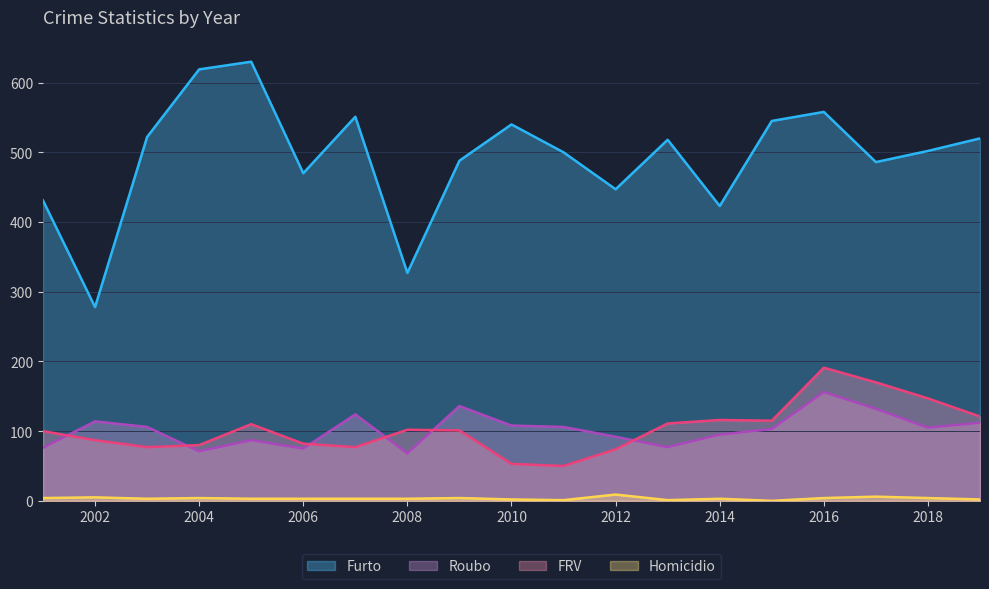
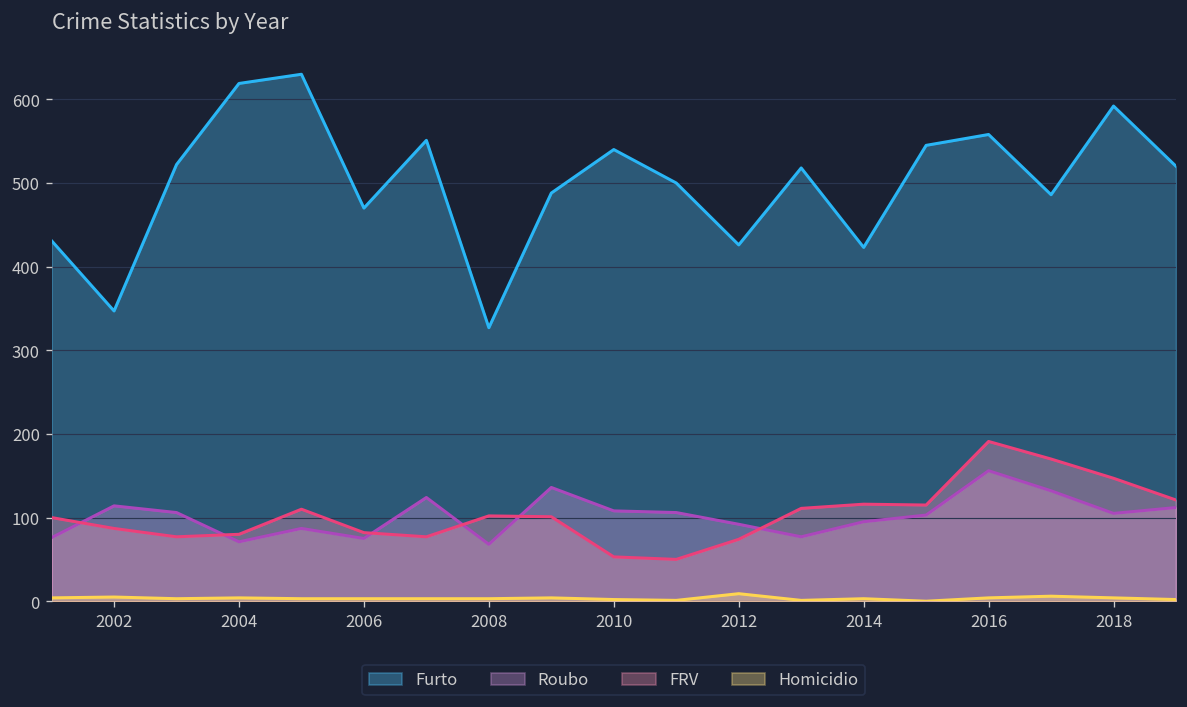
  {
    "Furto": {
-     "2002": 280,
+     "2002": 350,
      "2004": 620,
      "2006": 470,
      "2008": 330,
      "2010": 540,
-     "2012": 450,
+     "2012": 430,
      "2014": 420,
      "2016": 560,
-     "2018": 500
+     "2018": 590
    }
  }
